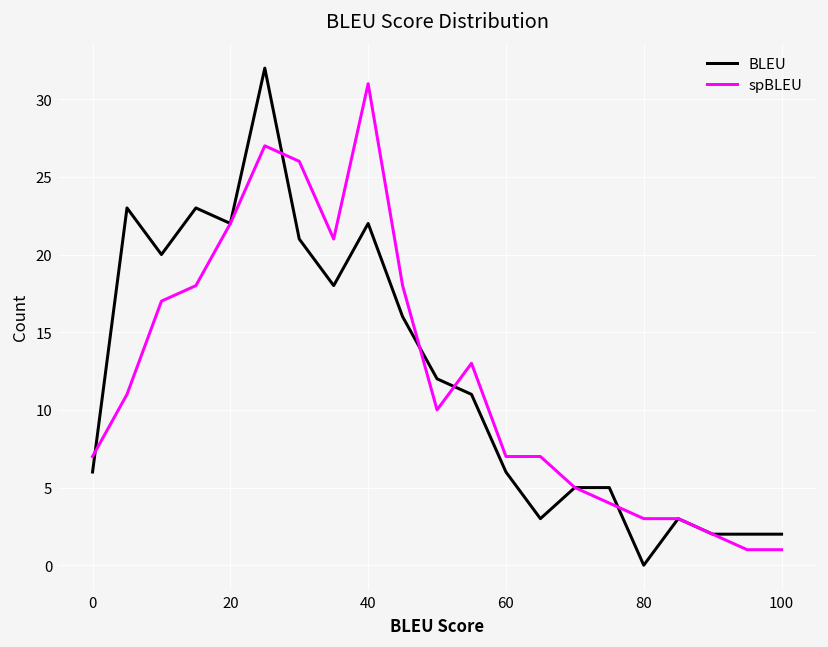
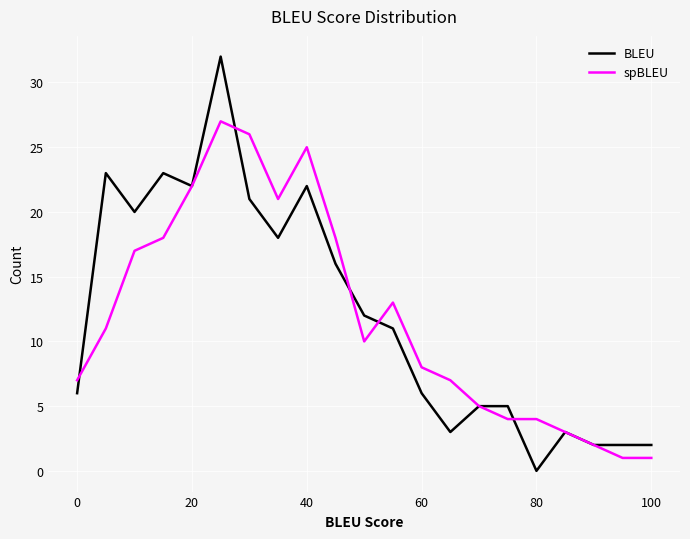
  {
    "BLEU": {
      "0": 6,
      "40": 22,
      "60": 6,
      "80": 0,
      "100": 2
    },
    "spBLEU": {
      "0": 7,
-     "40": 31,
-     "60": 7,
-     "80": 3,
+     "40": 25,
+     "60": 8,
+     "80": 4,
      "100": 1
    }
  }
